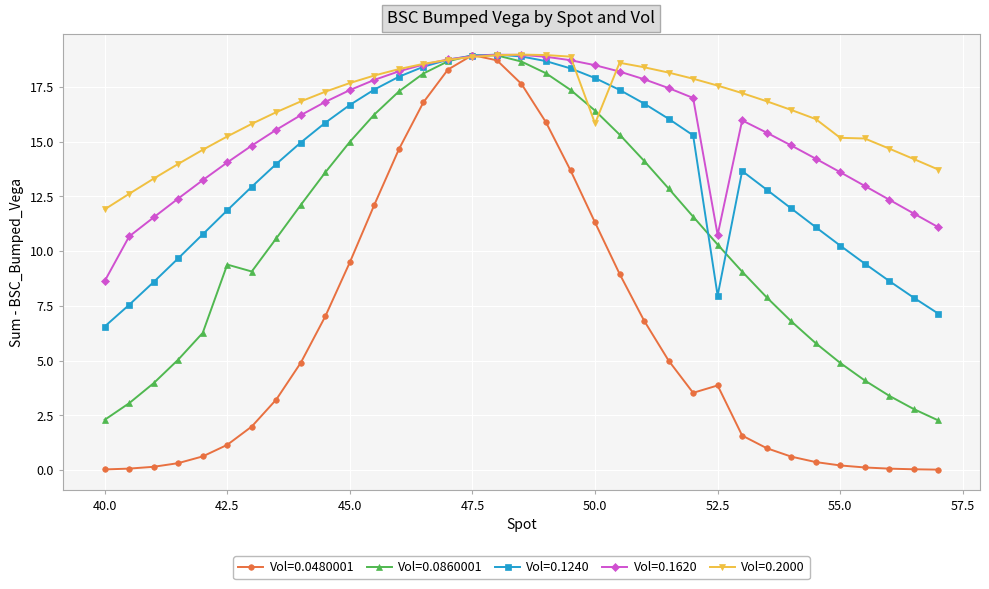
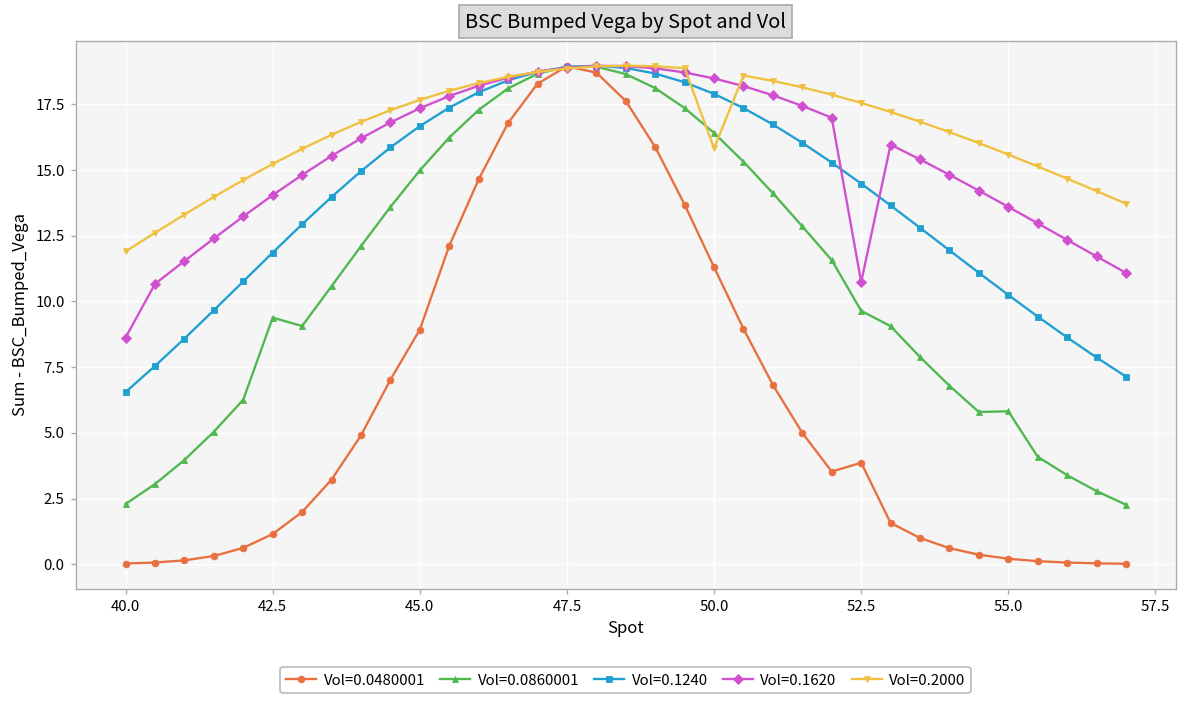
  {
    "Vol=0.0480001": {
      "40.0": 0.0,
      "42.5": 1.1,
-     "45.0": 9.5,
+     "45.0": 8.9,
      "50.0": 11.3,
      "52.5": 3.9,
      "55.0": 0.2
    },
    "Vol=0.0860001": {
      "40.0": 2.3,
      "42.5": 9.4,
      "45.0": 15.0,
      "50.0": 16.4,
-     "52.5": 10.3,
-     "55.0": 4.9
+     "52.5": 9.6,
+     "55.0": 5.8
    },
    "Vol=0.1240": {
      "40.0": 6.6,
      "42.5": 11.9,
      "45.0": 16.7,
      "50.0": 17.9,
-     "52.5": 8.0,
+     "52.5": 14.5,
      "55.0": 10.2
    },
    "Vol=0.1620": {
      "40.0": 8.6,
      "42.5": 14.0,
      "45.0": 17.4,
      "50.0": 18.5,
      "52.5": 10.7,
      "55.0": 13.6
    },
    "Vol=0.2000": {
      "40.0": 11.9,
      "42.5": 15.2,
      "45.0": 17.7,
      "50.0": 15.8,
      "52.5": 17.6,
-     "55.0": 15.2
+     "55.0": 15.6
    }
  }
